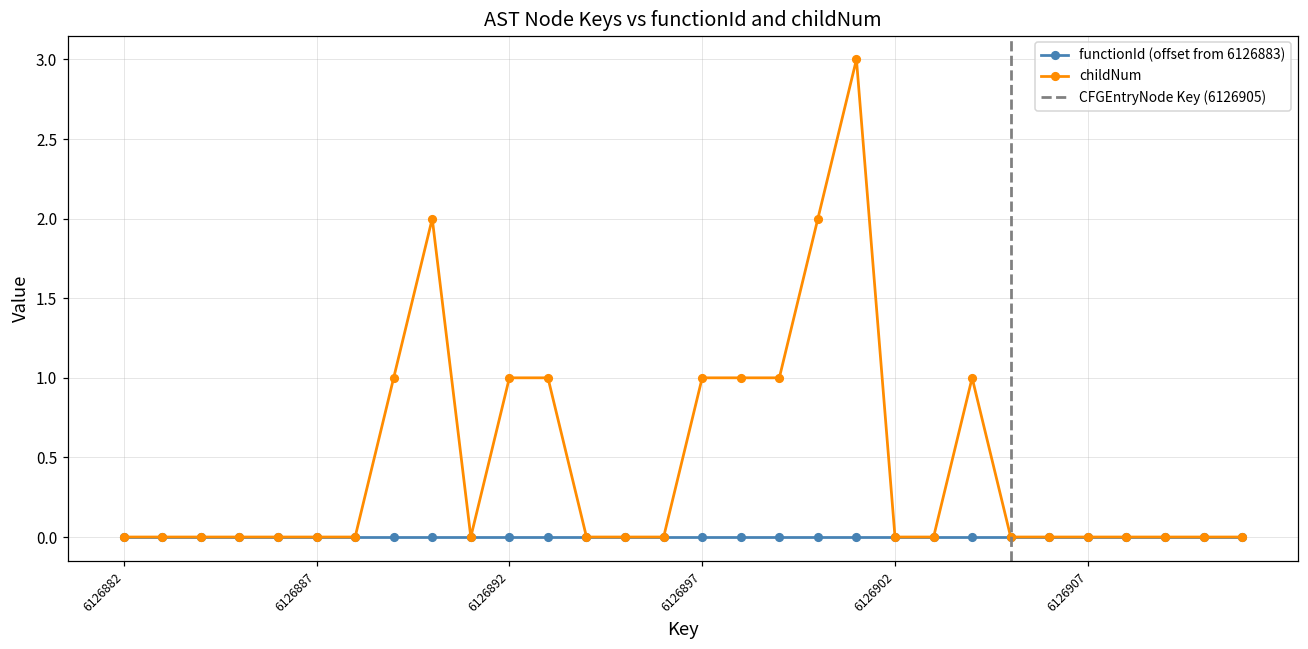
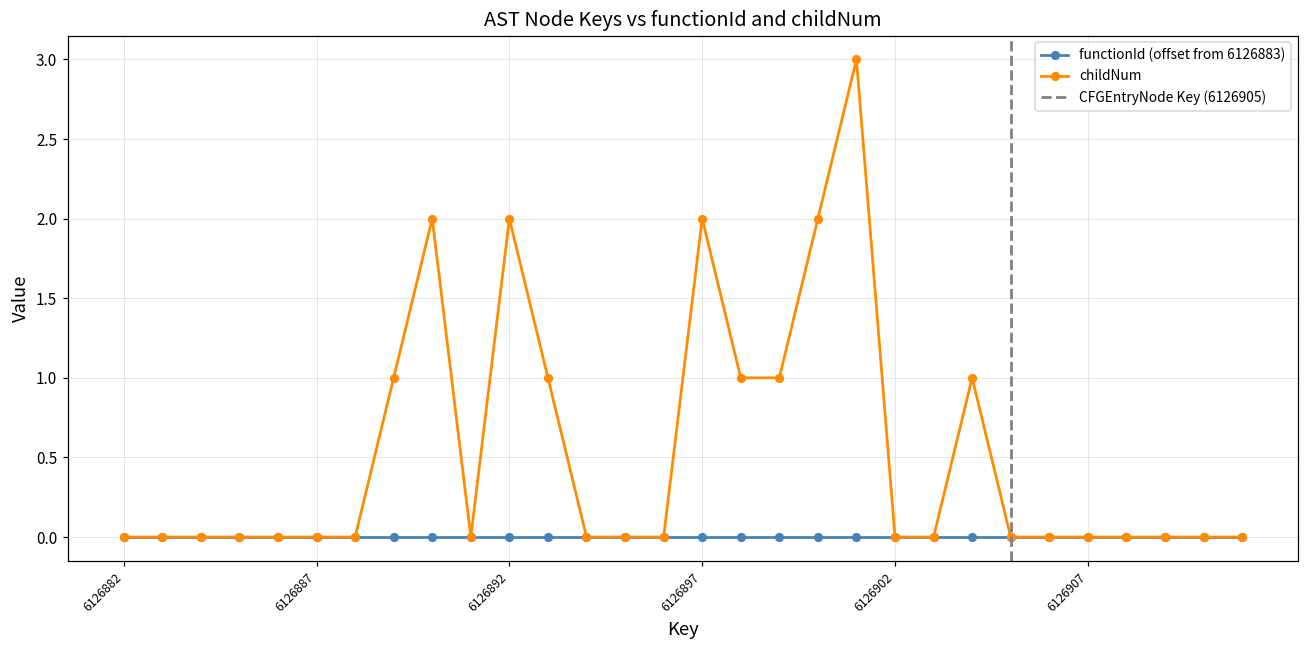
  {
    "functionId (offset from 6126883)": {
      "6126892": 0,
      "6126897": 0
    },
    "childNum": {
-     "6126892": 1,
-     "6126897": 1
+     "6126892": 2,
+     "6126897": 2
    }
  }
